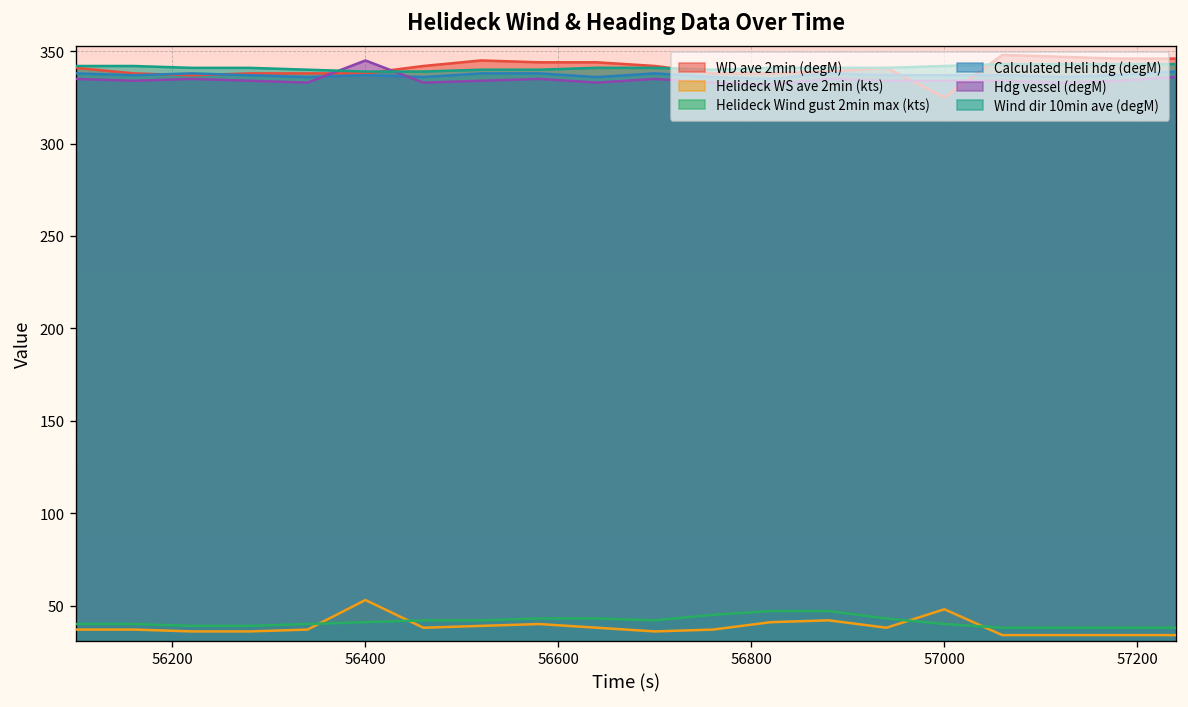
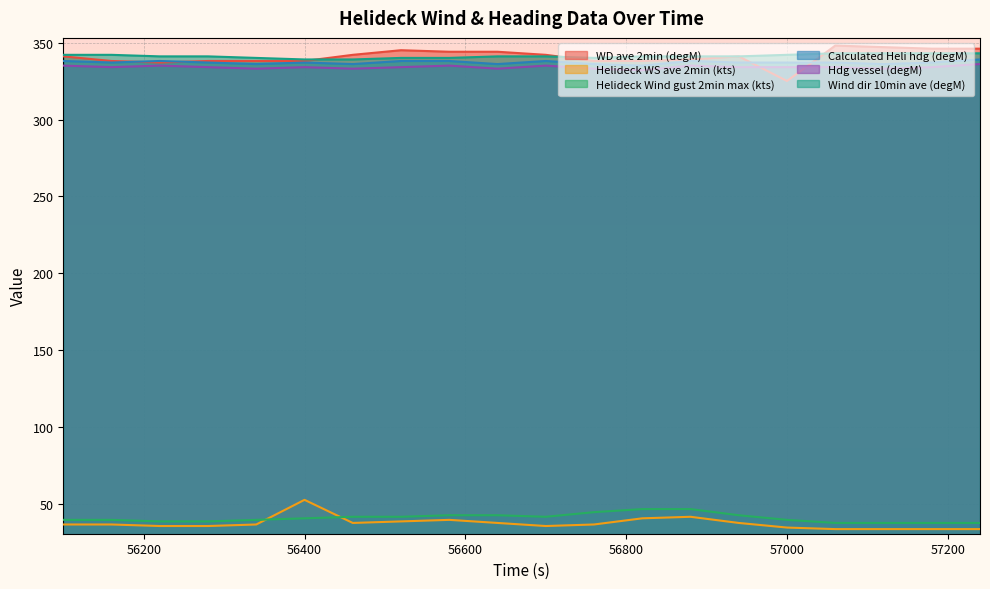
  {
    "Helideck WS ave 2min (kts)": {
      "56400": 53,
-     "57000": 48
+     "57000": 35
    },
    "Hdg vessel (degM)": {
-     "56400": 345
+     "56400": 334
    }
  }
